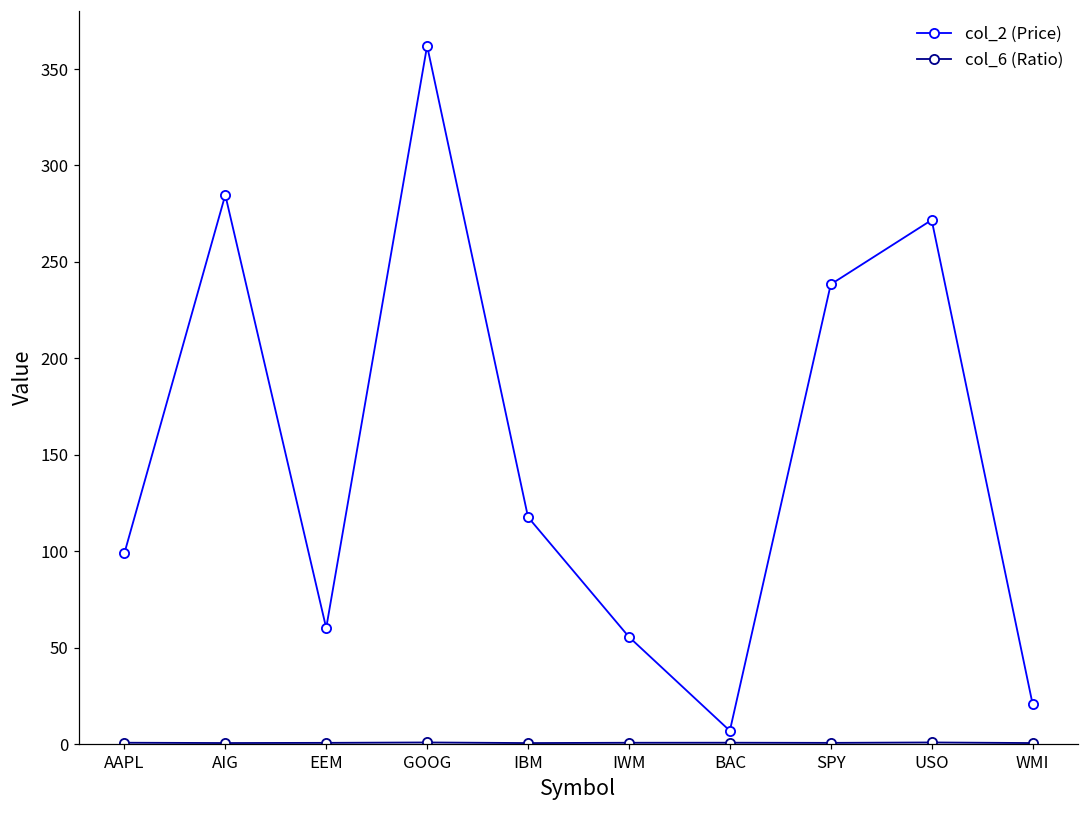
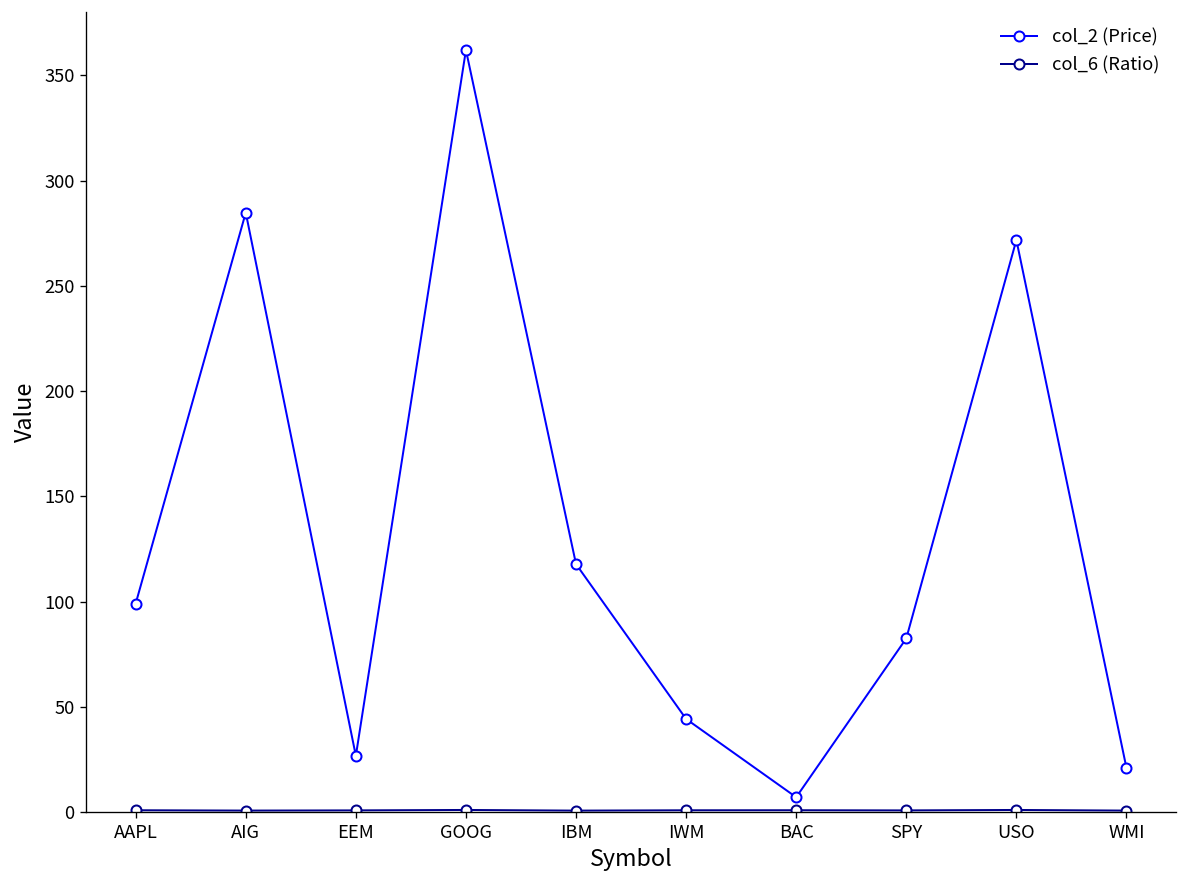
  {
    "col_2 (Price)": {
      "AAPL": 99,
      "AIG": 285,
-     "EEM": 60,
+     "EEM": 27,
      "GOOG": 362,
      "IBM": 118,
-     "IWM": 56,
+     "IWM": 44,
      "BAC": 7,
-     "SPY": 238,
+     "SPY": 82,
      "USO": 272,
      "WMI": 21
    },
    "col_6 (Ratio)": {
      "AAPL": 1,
      "AIG": 1,
      "EEM": 1,
      "GOOG": 1,
      "IBM": 1,
      "IWM": 1,
      "BAC": 1,
      "SPY": 1,
      "USO": 1,
      "WMI": 1
    }
  }
